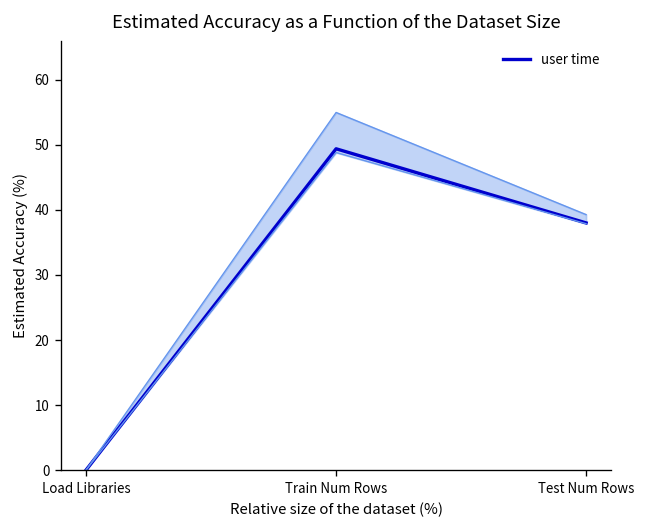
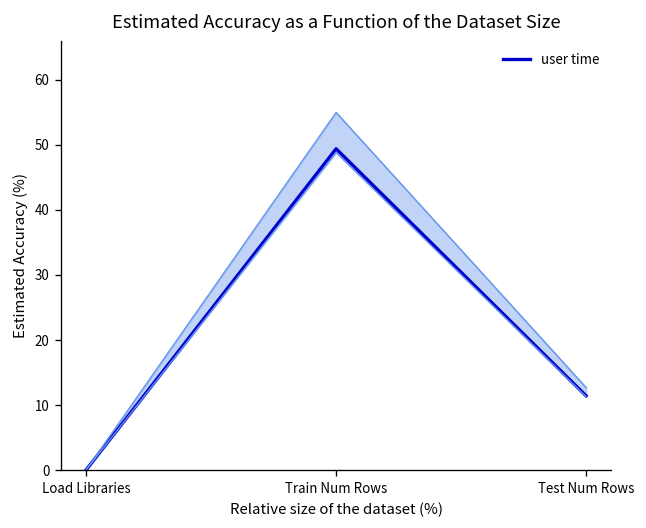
  {
    "user time": {
      "Train Num Rows": 49,
-     "Test Num Rows": 38
+     "Test Num Rows": 11
    }
  }
